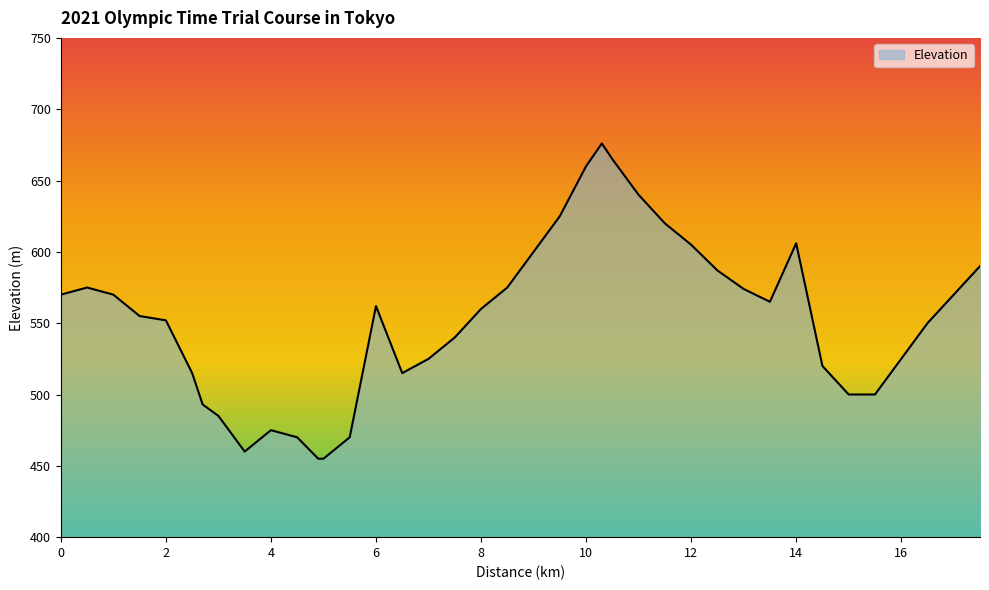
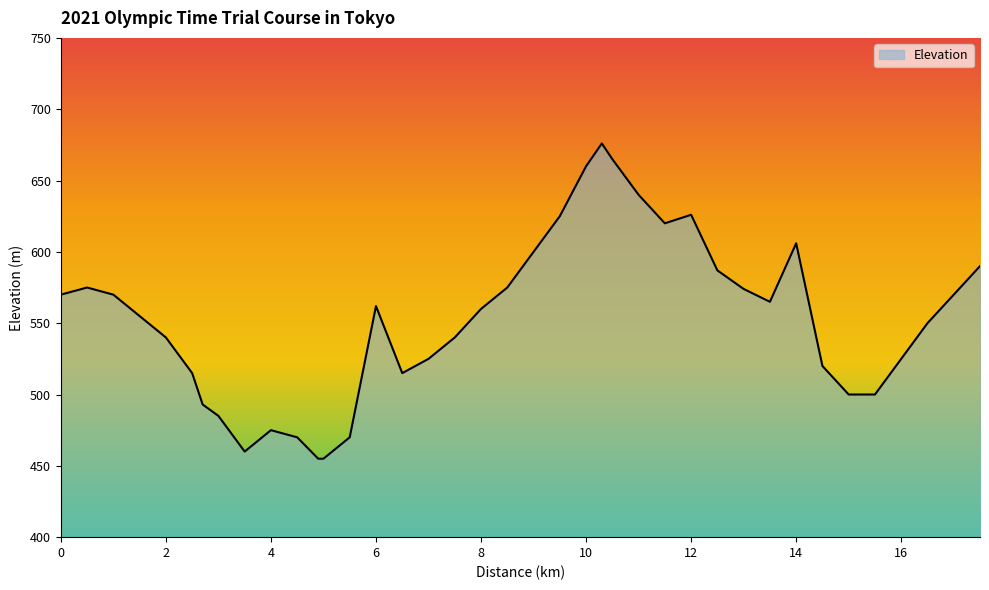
  {
    "0": 570,
-   "2": 552,
+   "2": 540,
    "4": 475,
    "6": 562,
    "8": 560,
    "10": 660,
-   "12": 605,
+   "12": 626,
    "14": 606,
    "16": 525
  }
